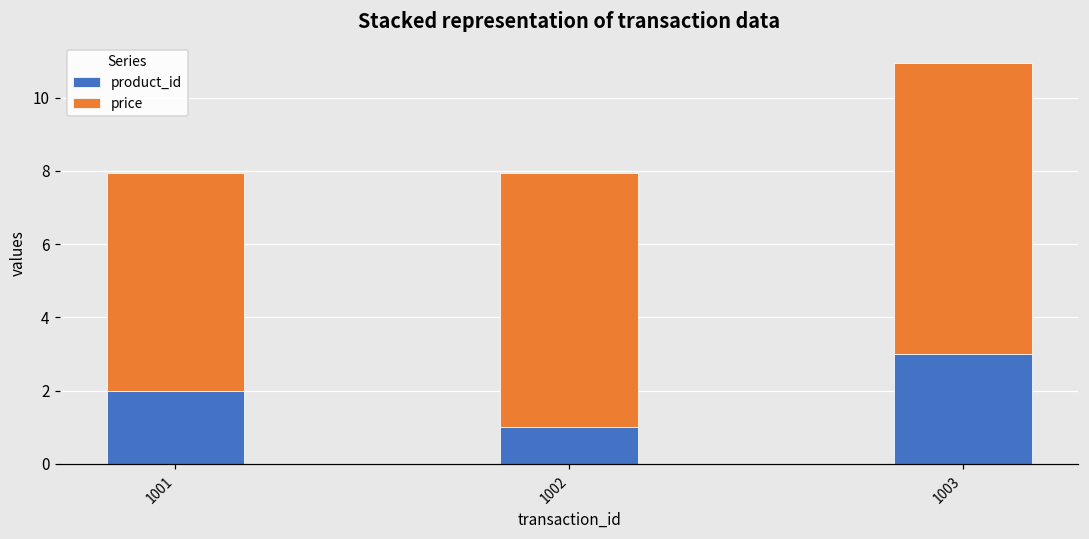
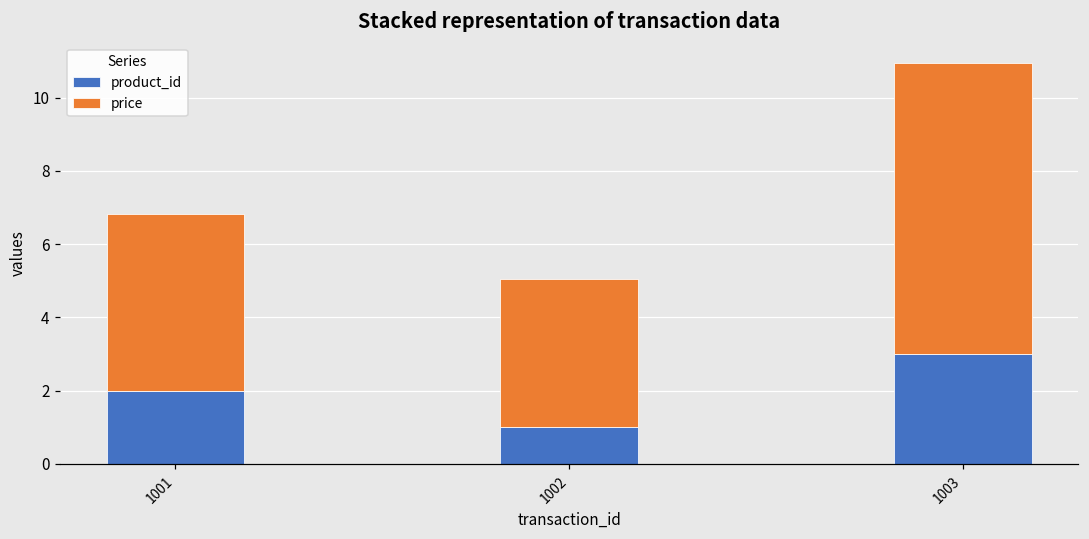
  {
    "product_id": {
      "1001": 2.0,
      "1002": 1.0,
      "1003": 3.0
    },
    "price": {
-     "1001": 6.0,
-     "1002": 6.9,
+     "1001": 4.8,
+     "1002": 4.0,
      "1003": 7.9
    }
  }
